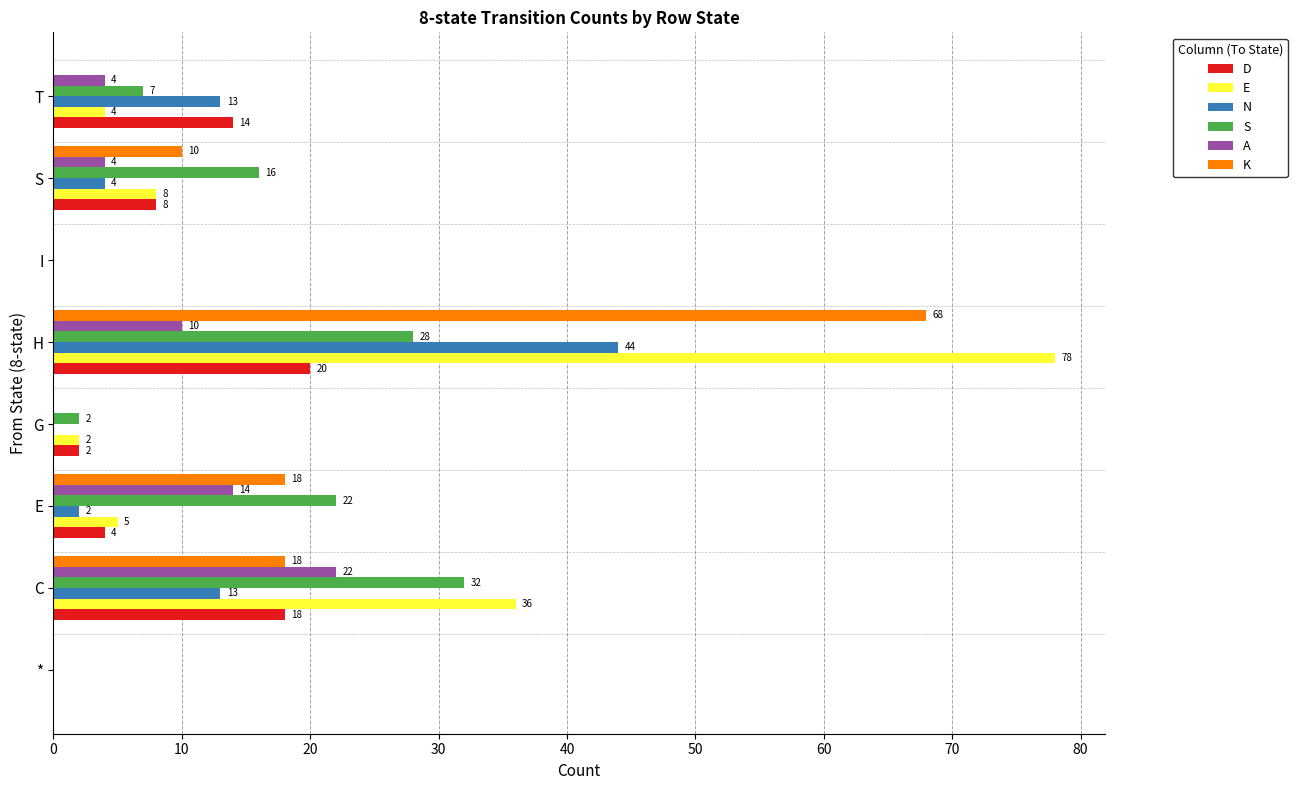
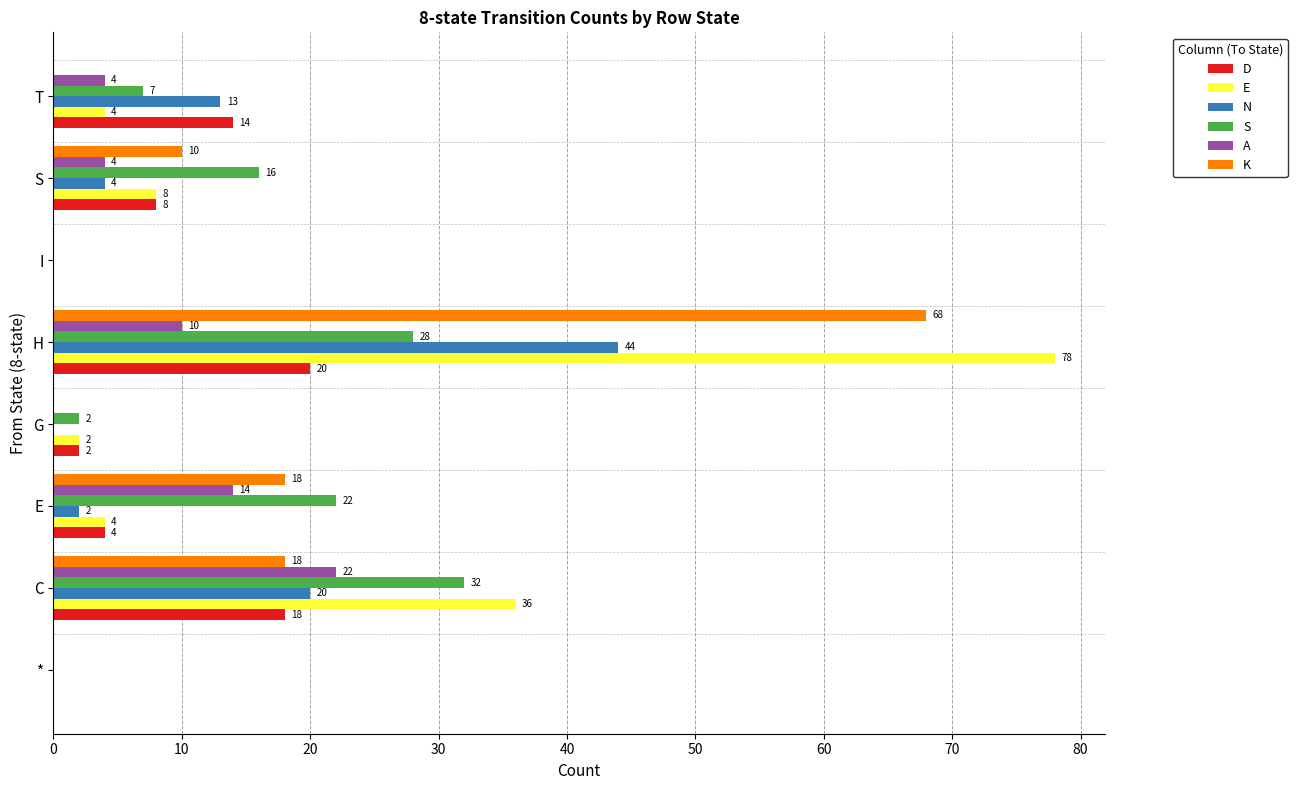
  {
    "D": {
      "T": 14,
      "S": 8,
      "H": 20,
      "G": 2,
      "E": 4,
      "C": 18
    },
    "E": {
      "T": 4,
      "S": 8,
      "H": 78,
      "G": 2,
-     "E": 5,
+     "E": 4,
      "C": 36
    },
    "N": {
      "T": 13,
      "S": 4,
      "H": 44,
      "E": 2,
-     "C": 13
+     "C": 20
    },
    "S": {
      "T": 7,
      "S": 16,
      "H": 28,
      "G": 2,
      "E": 22,
      "C": 32
    },
    "A": {
      "T": 4,
      "S": 4,
      "H": 10,
      "E": 14,
      "C": 22
    },
    "K": {
      "S": 10,
      "H": 68,
      "E": 18,
      "C": 18
    }
  }
